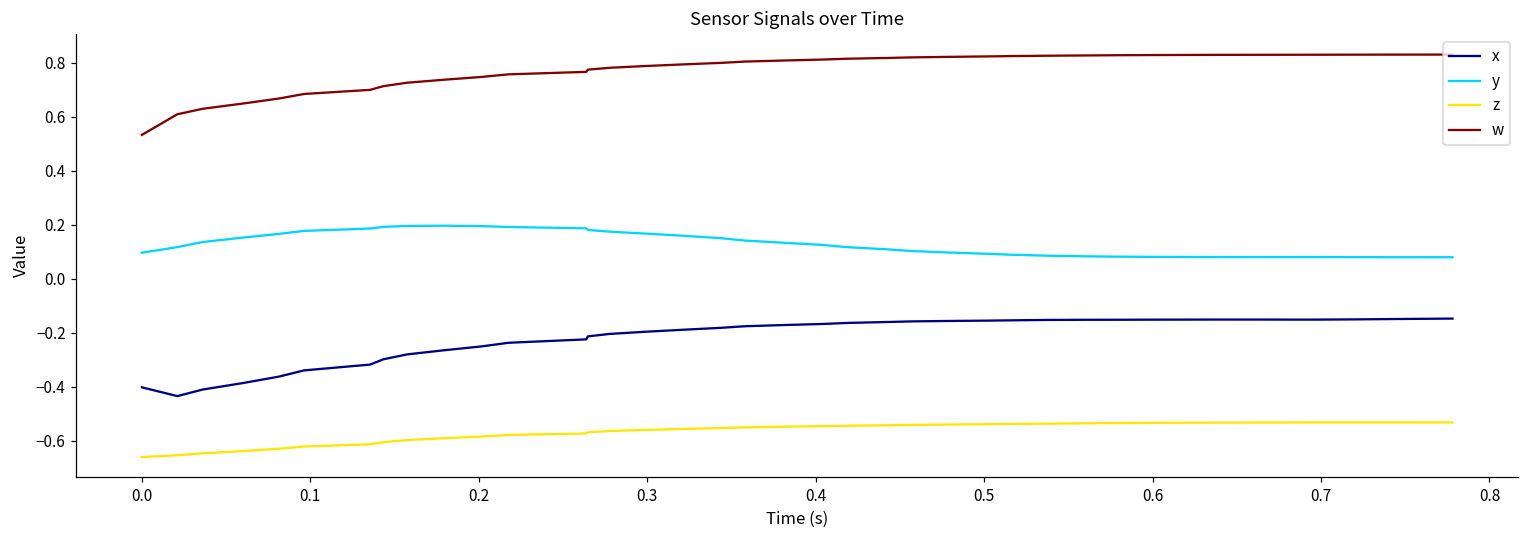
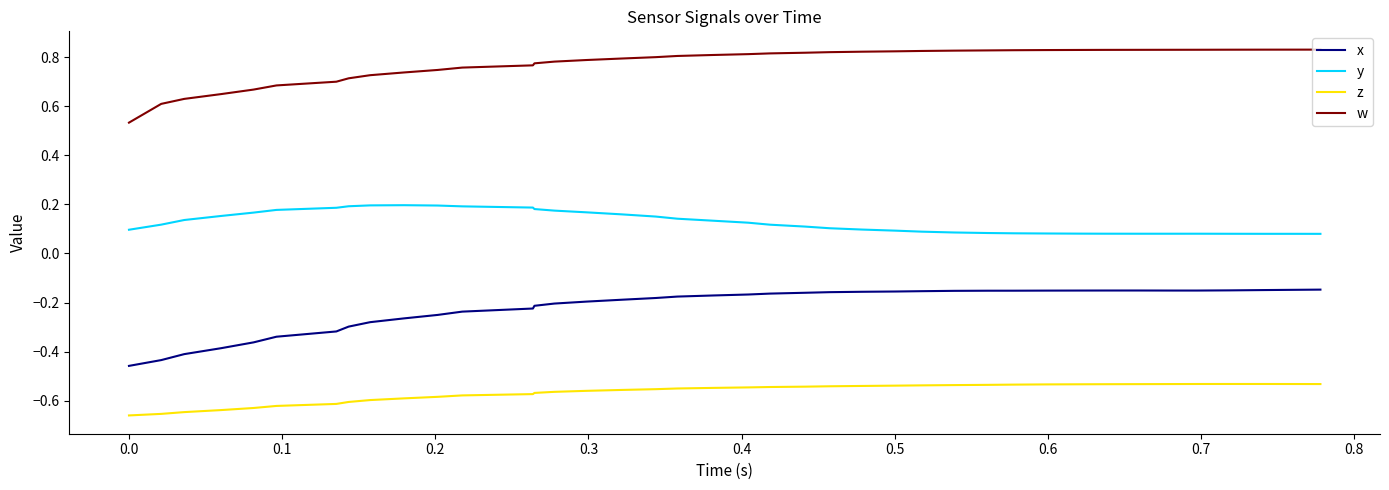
  {
    "x": {
-     "0.0": -0.40
+     "0.0": -0.46
    },
    "y": {
      "0.0": 0.10
    },
    "z": {
      "0.0": -0.66
    },
    "w": {
      "0.0": 0.53
    }
  }
